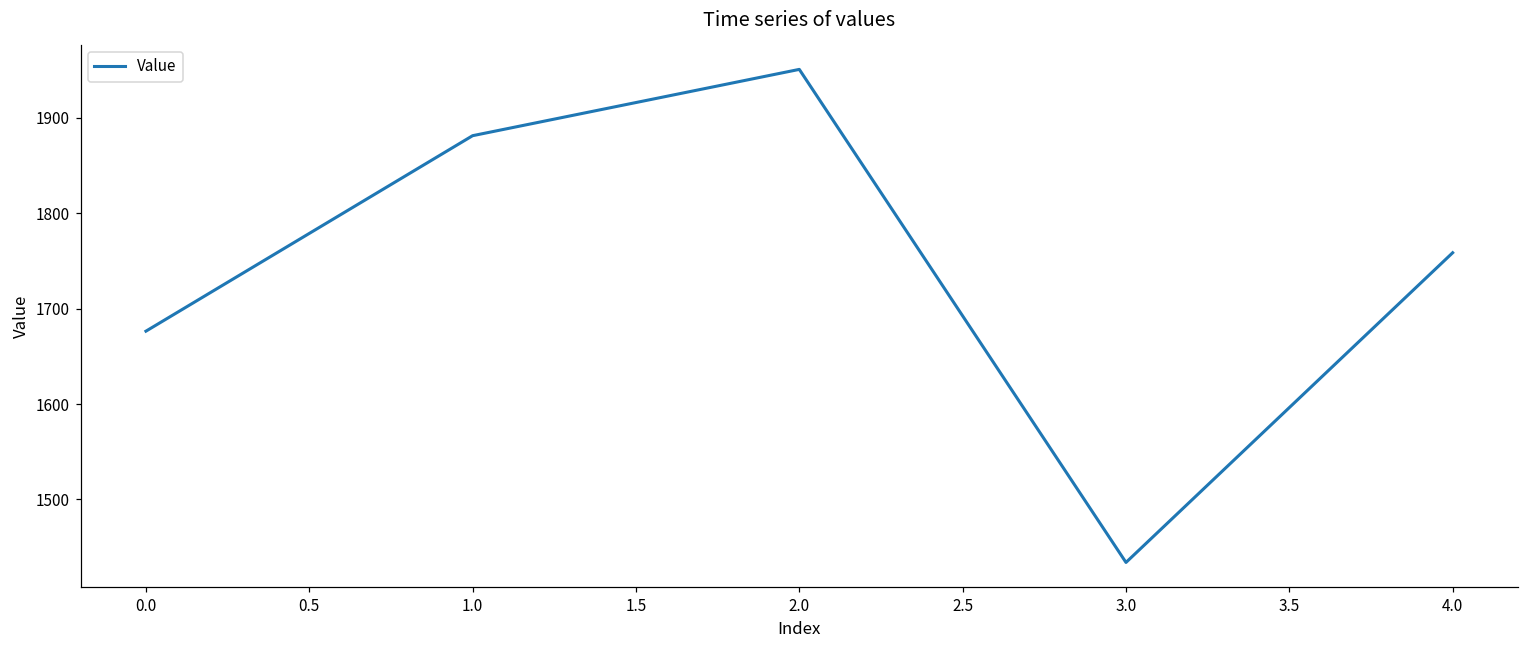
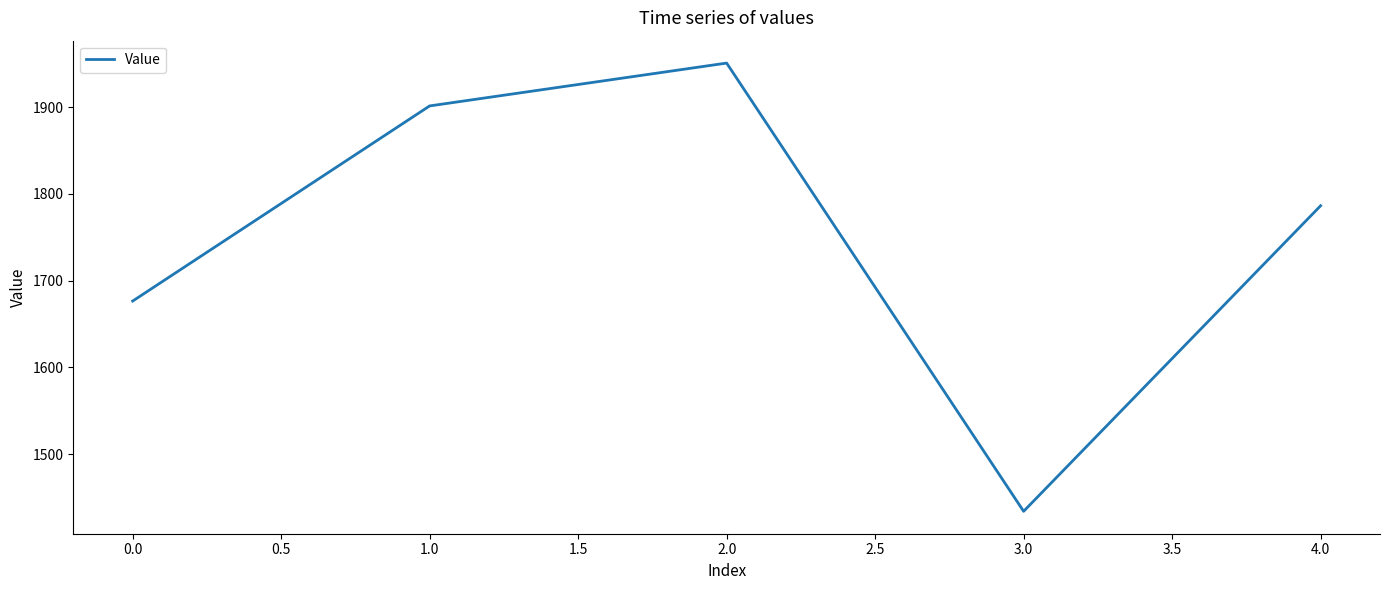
  {
    "0.0": 1680,
-   "1.0": 1880,
+   "1.0": 1900,
    "2.0": 1950,
    "3.0": 1430,
-   "4.0": 1760
+   "4.0": 1790
  }
